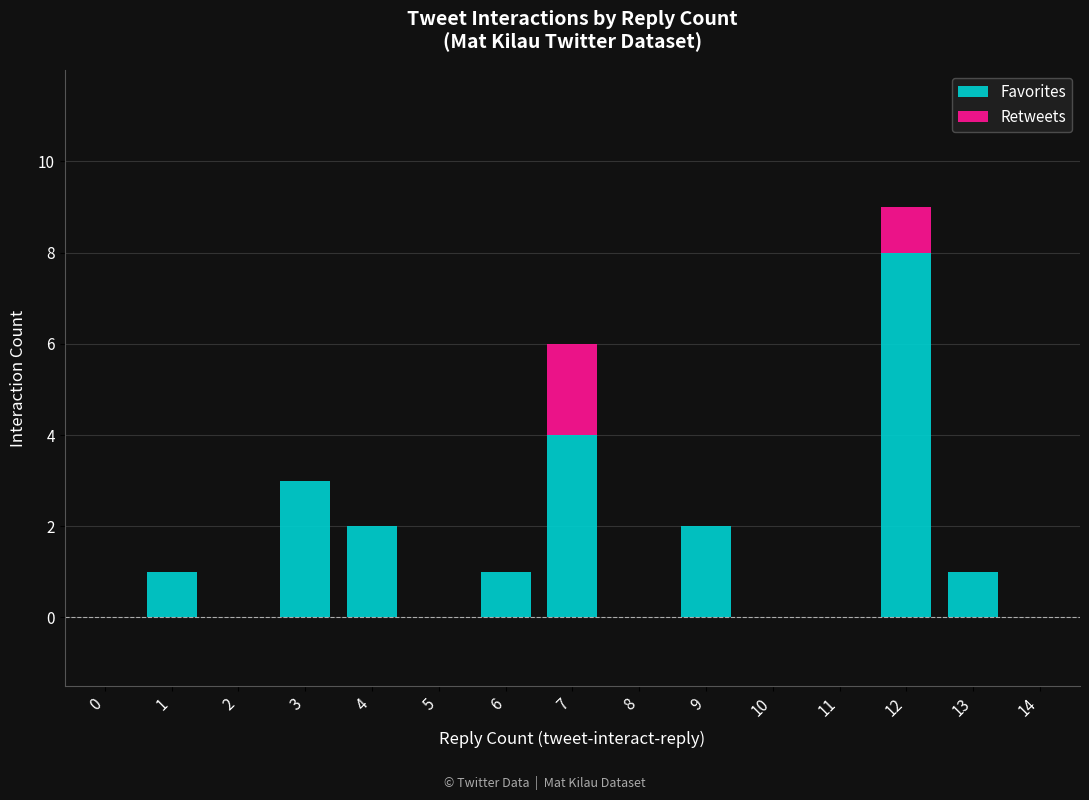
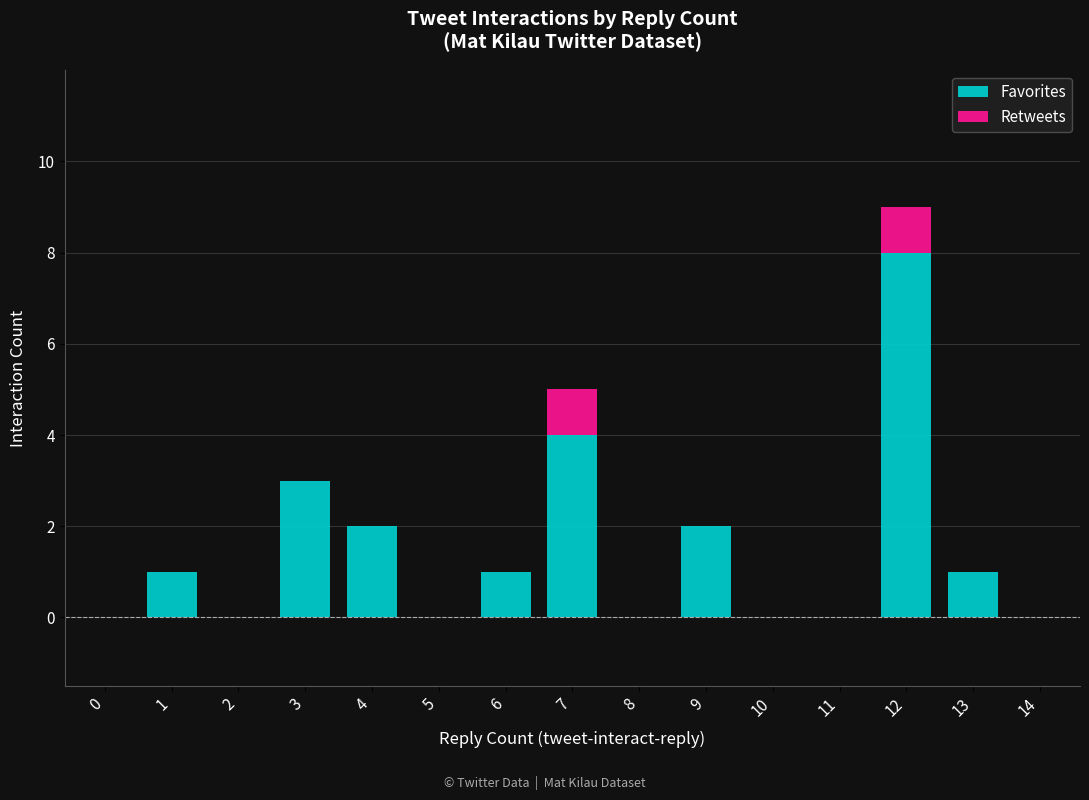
  {
    "Retweets": {
      "0": 0,
      "1": 0,
      "2": 0,
      "3": 0,
      "4": 0,
      "5": 0,
      "6": 0,
-     "7": 2,
+     "7": 1,
      "8": 0,
      "9": 0,
      "10": 0,
      "11": 0,
      "12": 1,
      "13": 0,
      "14": 0
    }
  }
